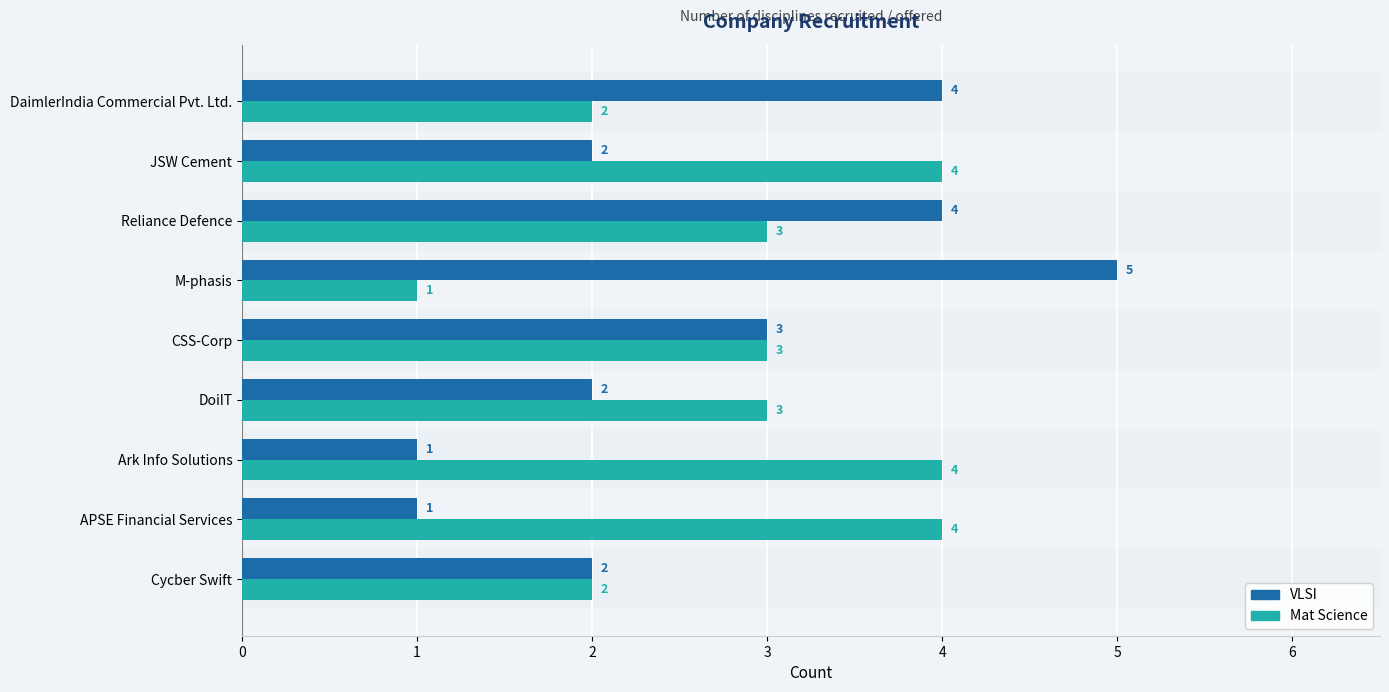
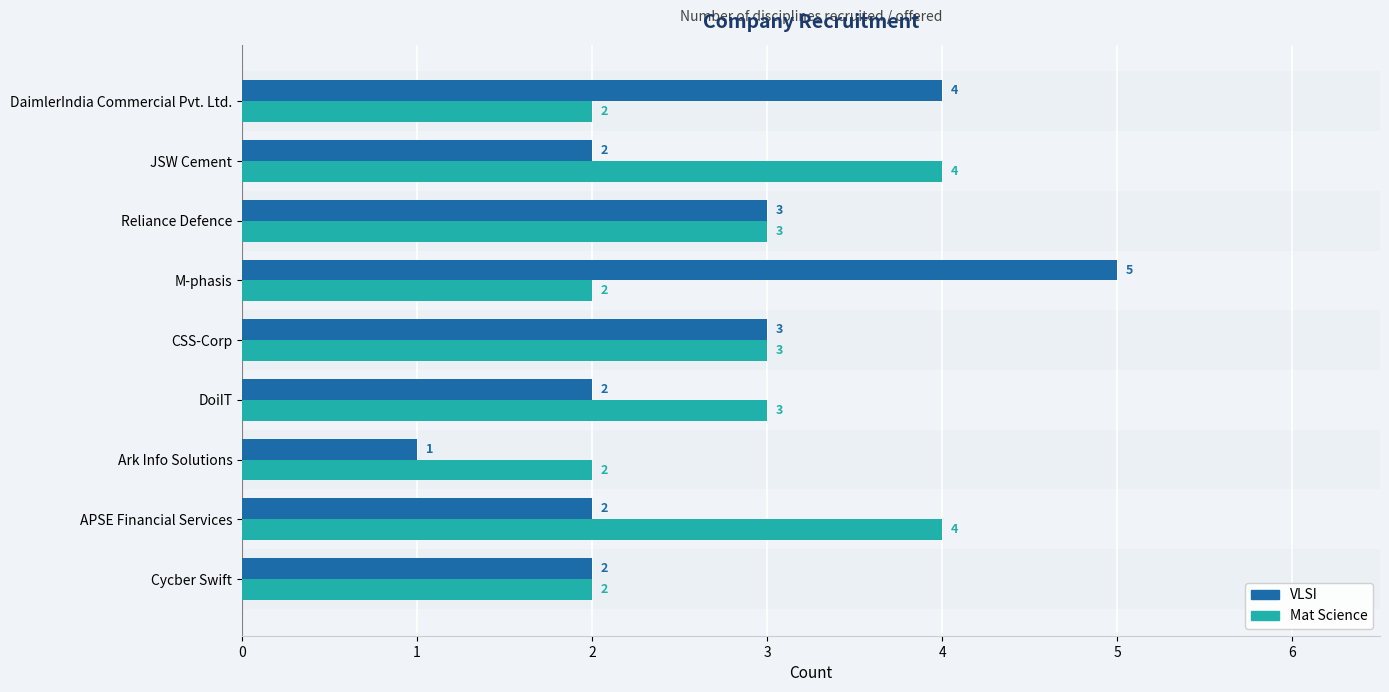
  {
    "VLSI": {
      "DaimlerIndia Commercial Pvt. Ltd.": 4,
      "JSW Cement": 2,
-     "Reliance Defence": 4,
+     "Reliance Defence": 3,
      "M-phasis": 5,
      "CSS-Corp": 3,
      "DoiIT": 2,
      "Ark Info Solutions": 1,
-     "APSE Financial Services": 1,
+     "APSE Financial Services": 2,
      "Cycber Swift": 2
    },
    "Mat Science": {
      "DaimlerIndia Commercial Pvt. Ltd.": 2,
      "JSW Cement": 4,
      "Reliance Defence": 3,
-     "M-phasis": 1,
+     "M-phasis": 2,
      "CSS-Corp": 3,
      "DoiIT": 3,
-     "Ark Info Solutions": 4,
+     "Ark Info Solutions": 2,
      "APSE Financial Services": 4,
      "Cycber Swift": 2
    }
  }
